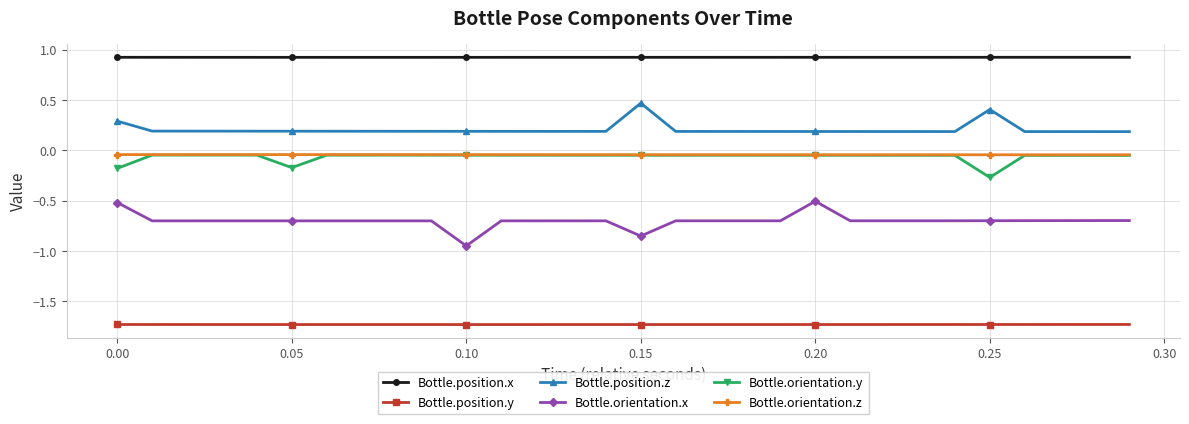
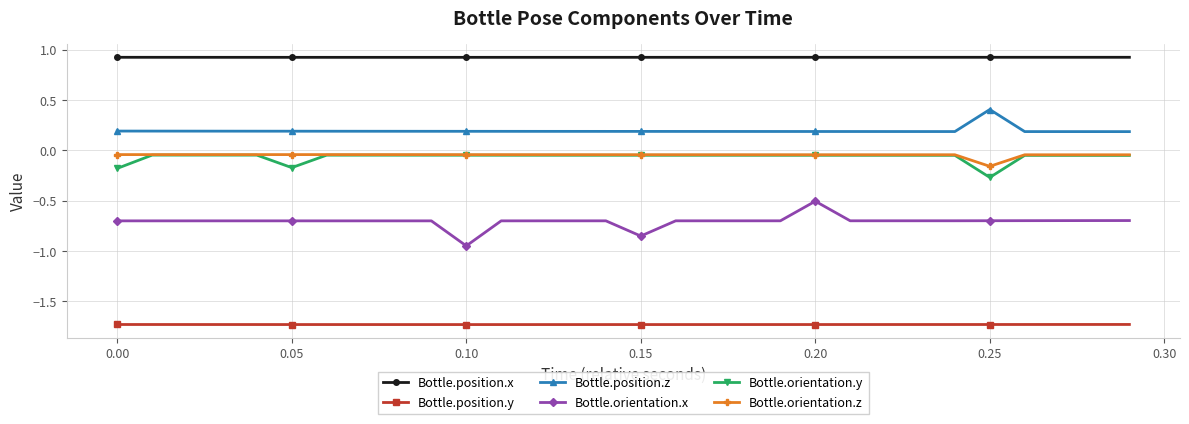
  {
    "Bottle.position.x": {
      "0.00": 0.93,
      "0.05": 0.93,
      "0.10": 0.93,
      "0.15": 0.93,
      "0.20": 0.93,
      "0.25": 0.93
    },
    "Bottle.position.y": {
      "0.00": -1.73,
      "0.05": -1.73,
      "0.10": -1.73,
      "0.15": -1.73,
      "0.20": -1.73,
      "0.25": -1.73
    },
    "Bottle.position.z": {
-     "0.00": 0.29,
+     "0.00": 0.19,
      "0.05": 0.19,
      "0.10": 0.19,
-     "0.15": 0.47,
+     "0.15": 0.19,
      "0.20": 0.19,
      "0.25": 0.41
    },
    "Bottle.orientation.x": {
-     "0.00": -0.52,
+     "0.00": -0.70,
      "0.05": -0.70,
      "0.10": -0.95,
      "0.15": -0.85,
      "0.20": -0.50,
      "0.25": -0.70
    },
    "Bottle.orientation.y": {
      "0.00": -0.18,
      "0.05": -0.17,
      "0.25": -0.27
    },
    "Bottle.orientation.z": {
      "0.00": -0.04,
      "0.05": -0.04,
-     "0.25": -0.04
+     "0.25": -0.16
    }
  }
